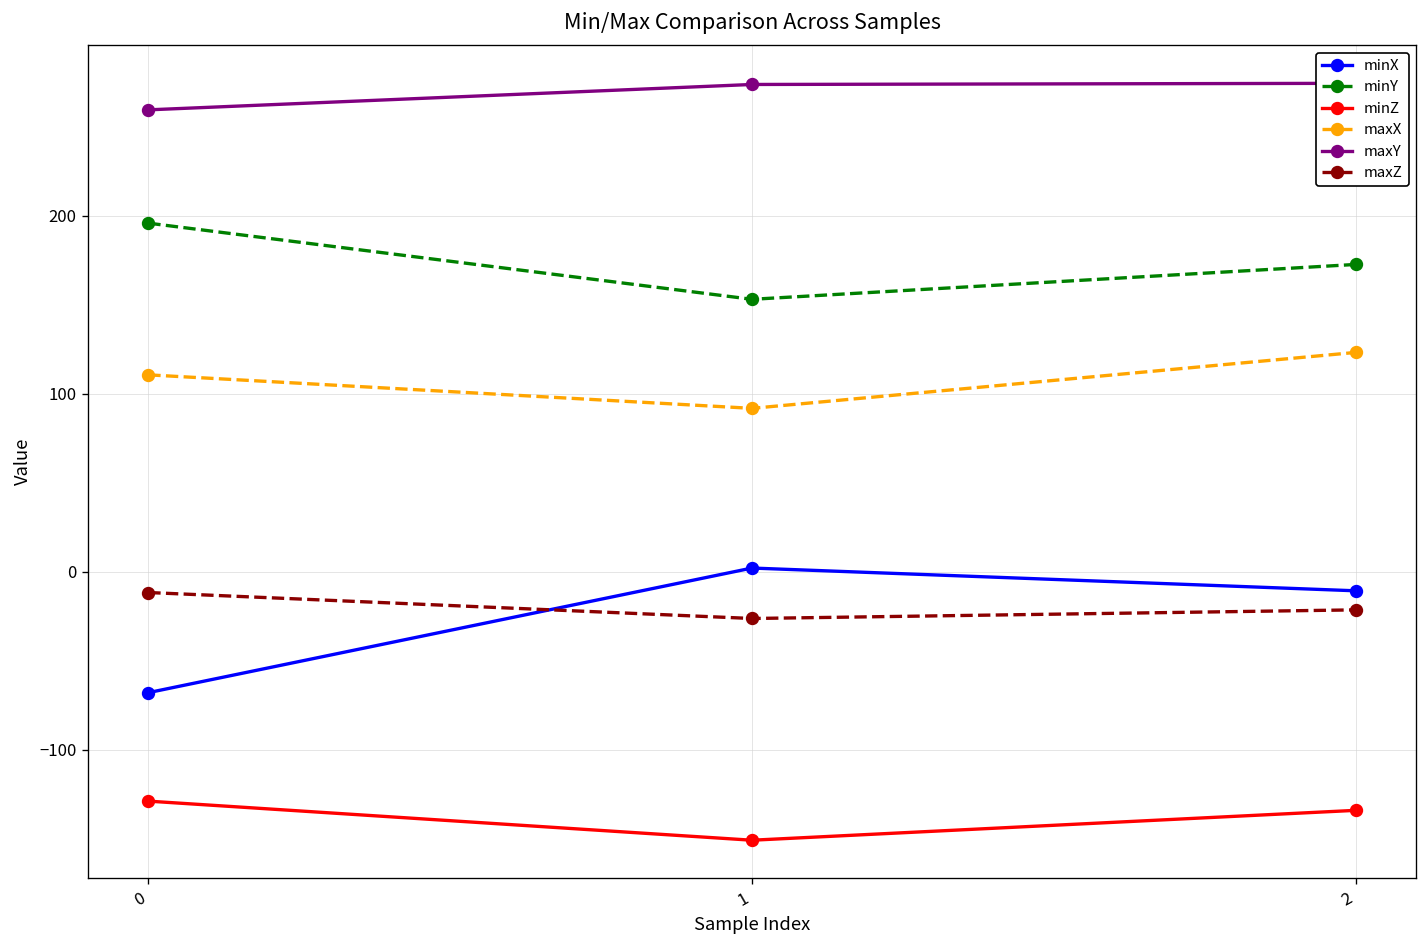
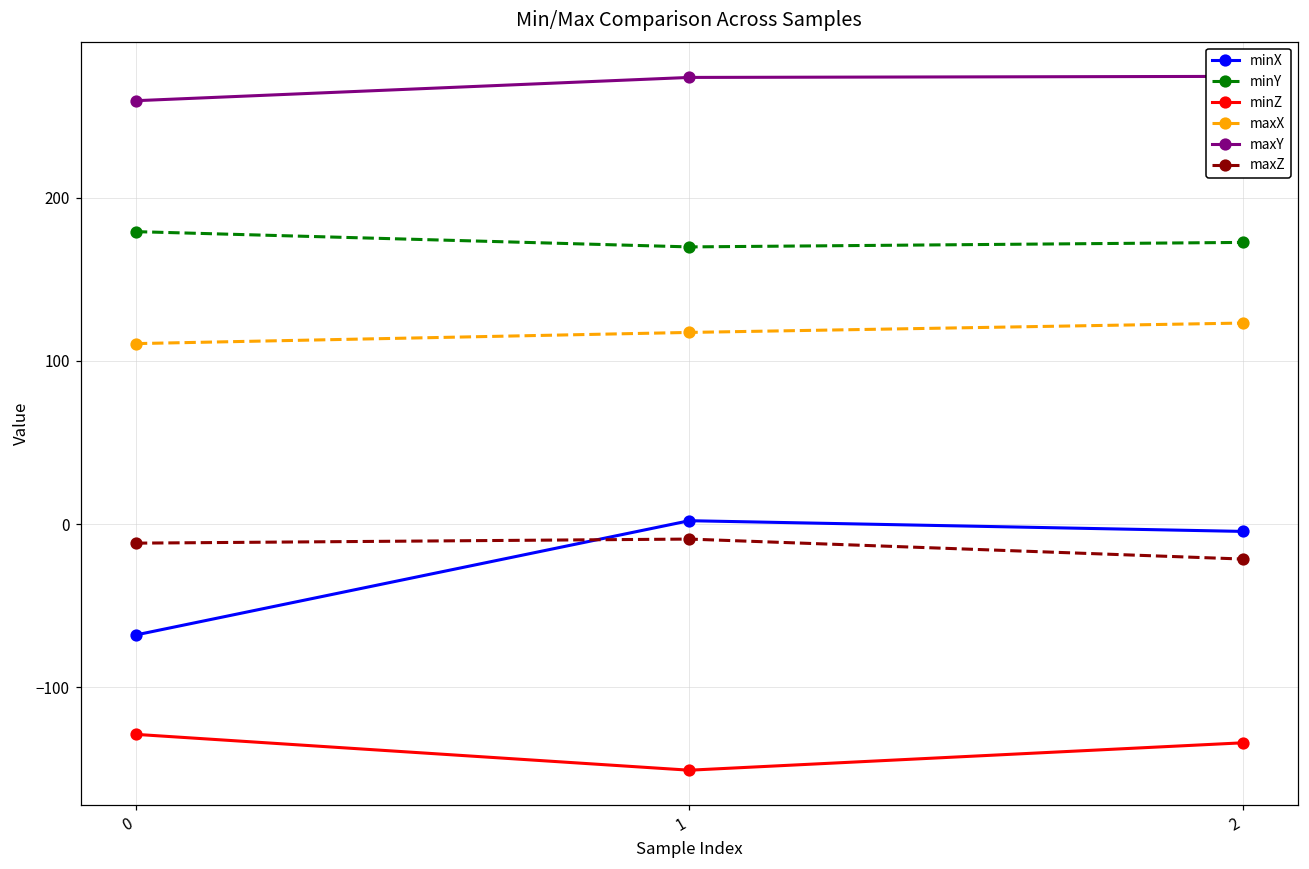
  {
    "minX": {
      "0": -68,
      "1": 2,
-     "2": -11
+     "2": -5
    },
    "minY": {
-     "0": 196,
-     "1": 153,
+     "0": 179,
+     "1": 170,
      "2": 173
    },
    "minZ": {
      "0": -129,
      "1": -151,
      "2": -134
    },
    "maxX": {
      "0": 111,
-     "1": 92,
+     "1": 117,
      "2": 123
    },
    "maxY": {
      "0": 259,
      "1": 274
    },
    "maxZ": {
      "0": -12,
-     "1": -26,
+     "1": -9,
      "2": -21
    }
  }
